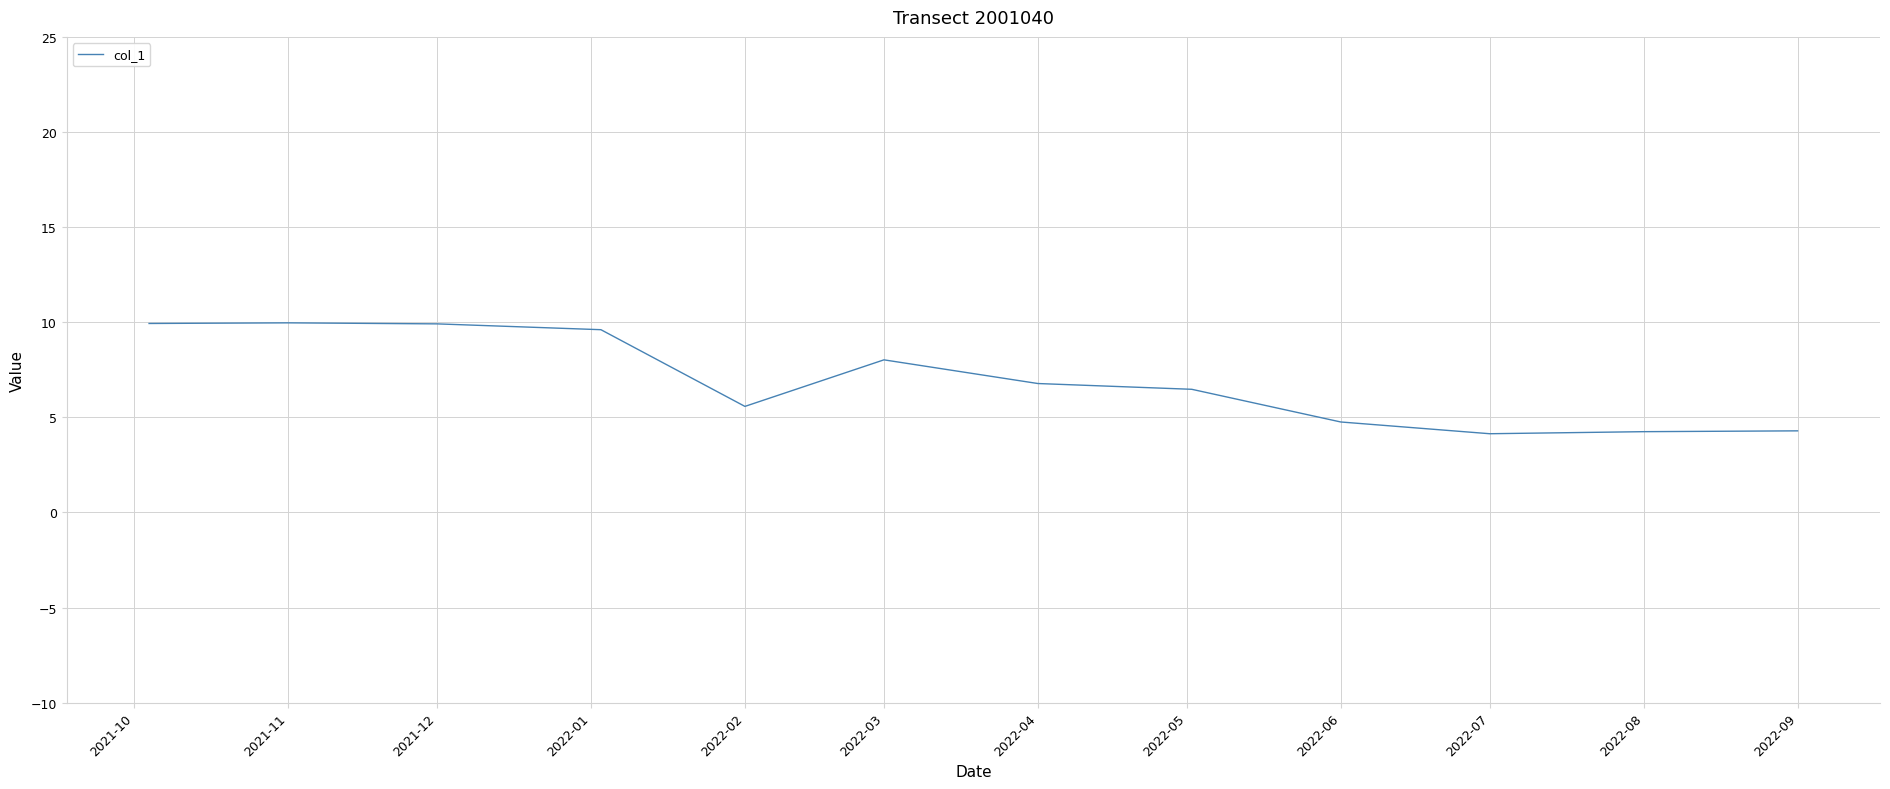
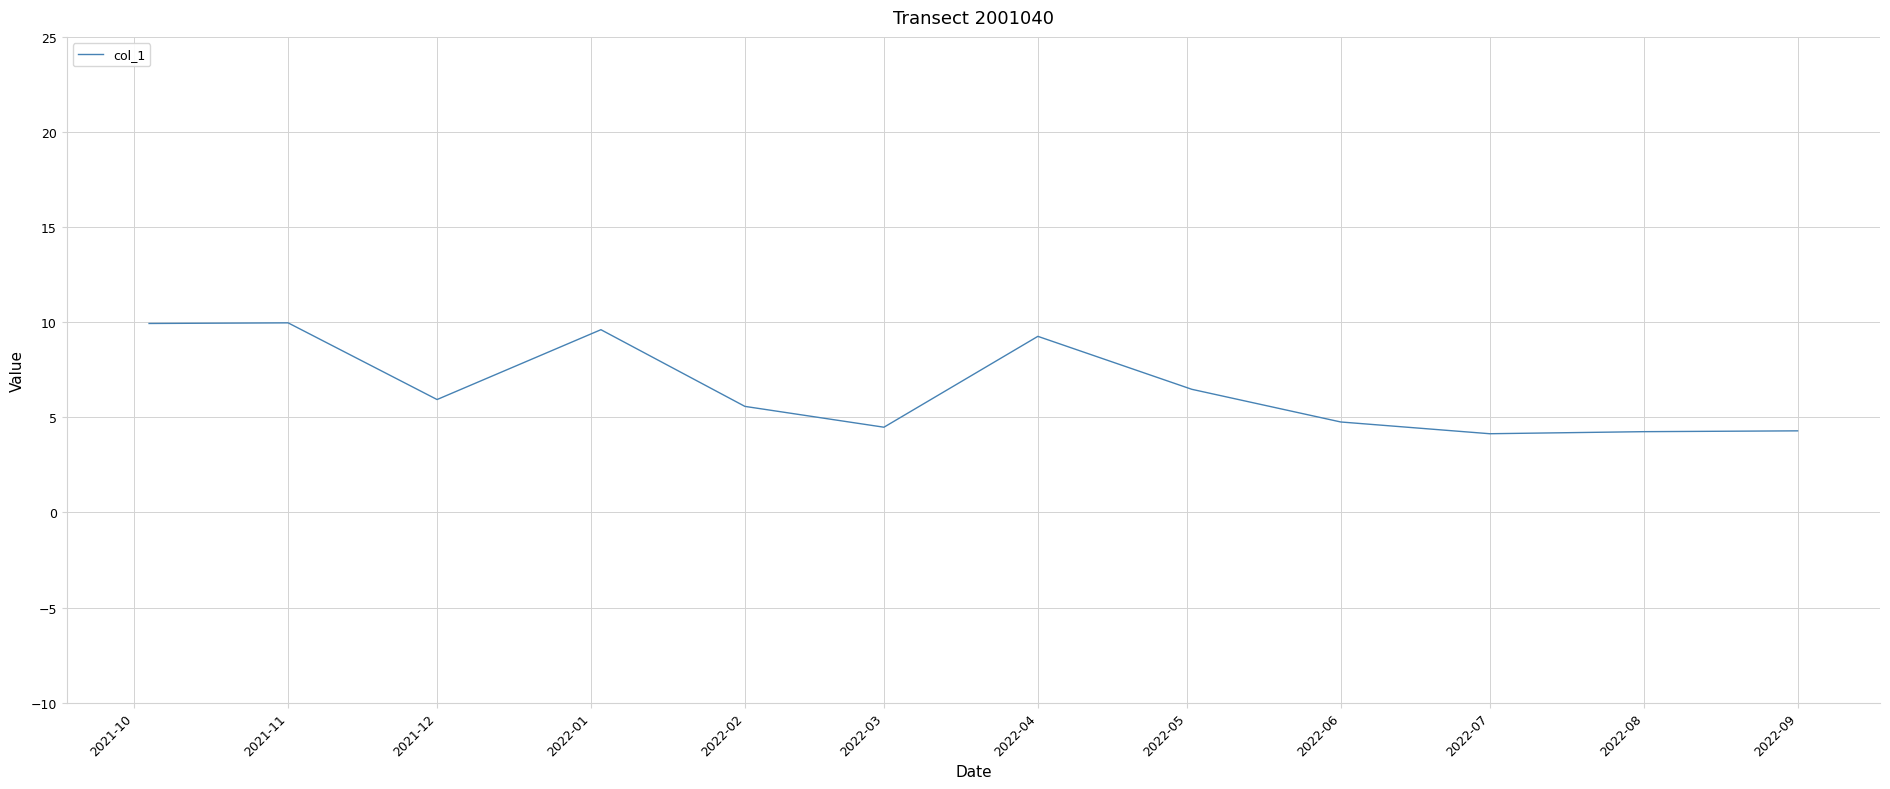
  {
    "2021-11": 10.0,
-   "2021-12": 9.9,
+   "2021-12": 5.9,
    "2022-02": 5.6,
-   "2022-03": 8.0,
-   "2022-04": 6.8,
+   "2022-03": 4.5,
+   "2022-04": 9.3,
    "2022-06": 4.8,
    "2022-07": 4.1,
    "2022-08": 4.2,
    "2022-09": 4.3
  }
